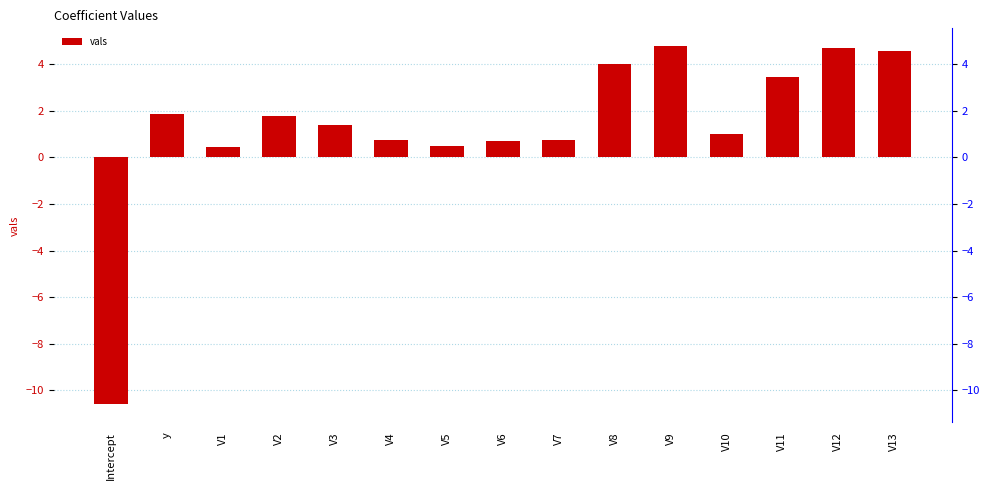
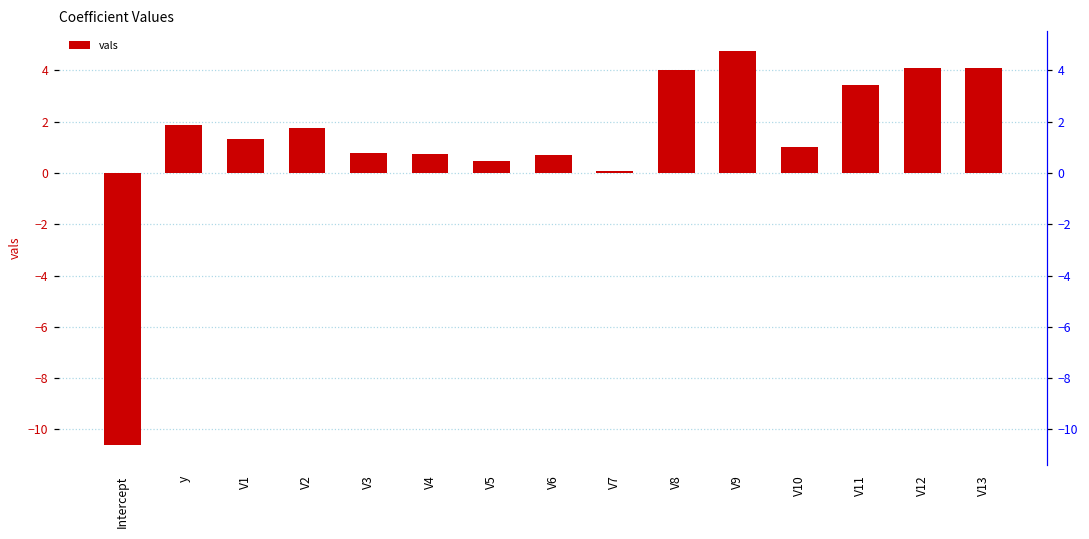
  {
    "Intercept": -10.6,
    "y": 1.9,
-   "V1": 0.4,
+   "V1": 1.3,
    "V2": 1.8,
-   "V3": 1.4,
+   "V3": 0.8,
    "V4": 0.7,
    "V5": 0.5,
    "V6": 0.7,
-   "V7": 0.7,
+   "V7": 0.1,
    "V8": 4.0,
    "V9": 4.8,
    "V10": 1.0,
    "V11": 3.4,
-   "V12": 4.7,
-   "V13": 4.6
+   "V12": 4.1,
+   "V13": 4.1
  }
